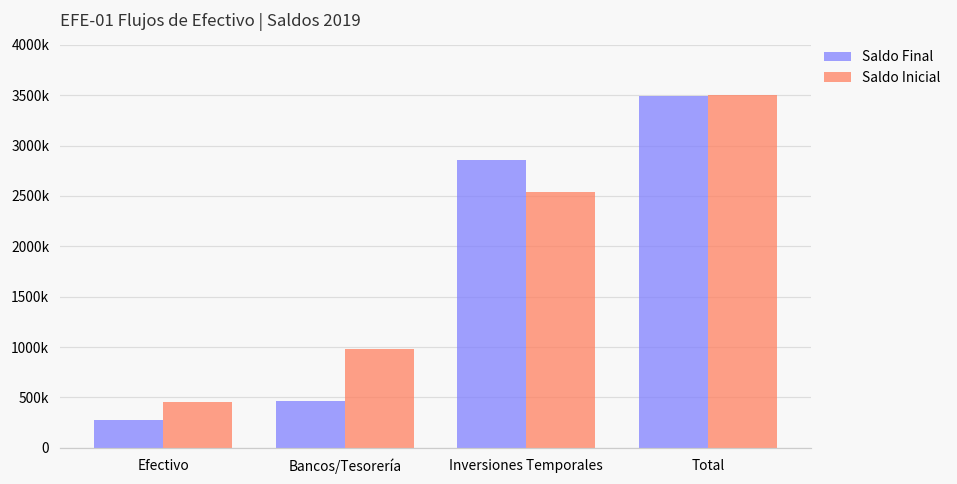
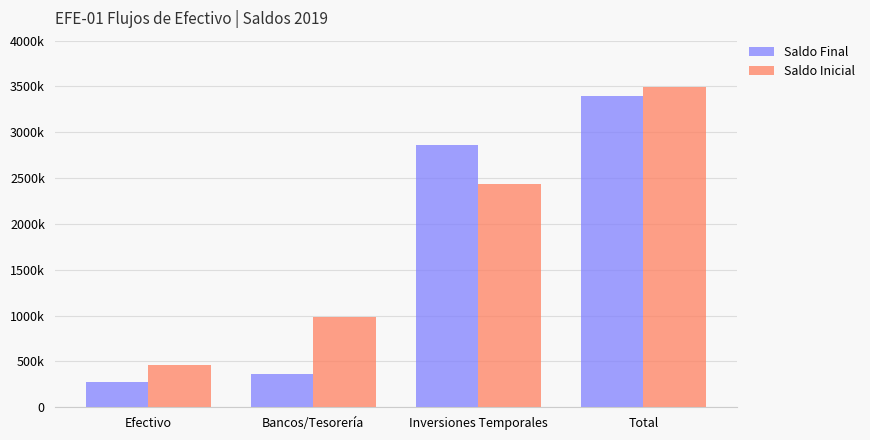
  {
    "Saldo Final": {
      "Efectivo": 300000,
-     "Bancos/Tesorería": 500000,
+     "Bancos/Tesorería": 400000,
      "Inversiones Temporales": 2900000,
-     "Total": 3500000
+     "Total": 3400000
    },
    "Saldo Inicial": {
      "Efectivo": 500000,
      "Bancos/Tesorería": 1000000,
-     "Inversiones Temporales": 2500000,
+     "Inversiones Temporales": 2400000,
      "Total": 3500000
    }
  }
